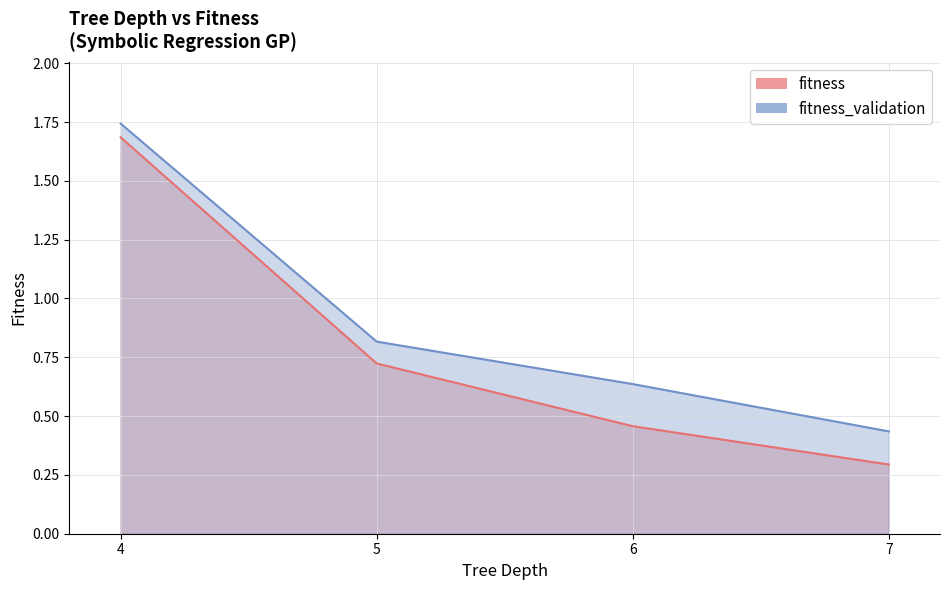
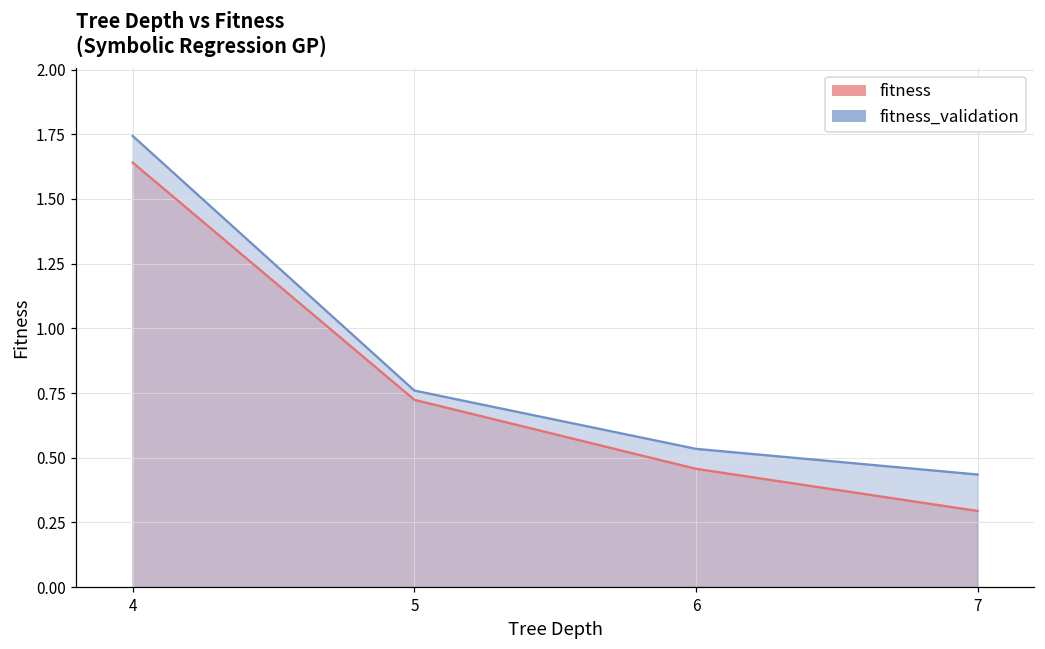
  {
    "fitness": {
-     "4": 1.69,
+     "4": 1.64,
      "5": 0.72,
      "6": 0.46,
      "7": 0.29
    },
    "fitness_validation": {
      "4": 1.74,
-     "5": 0.82,
-     "6": 0.64,
+     "5": 0.76,
+     "6": 0.53,
      "7": 0.44
    }
  }
